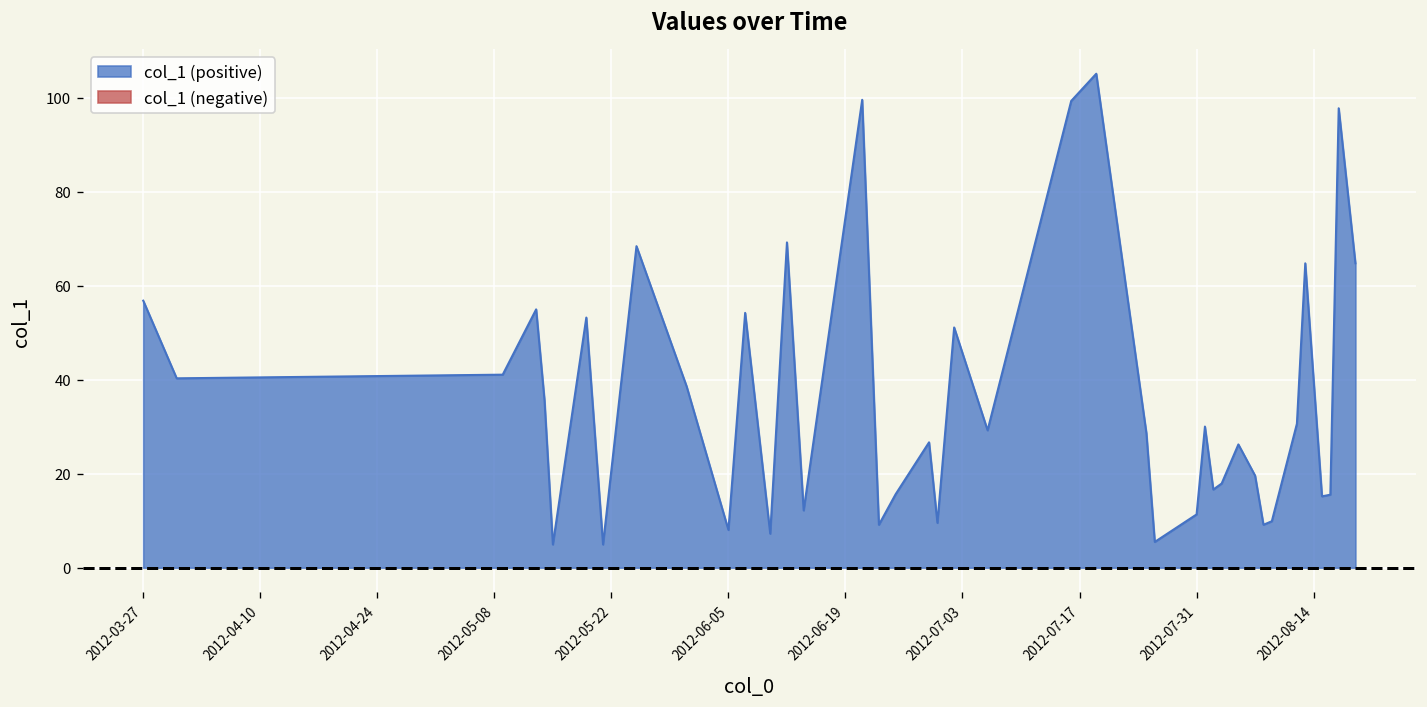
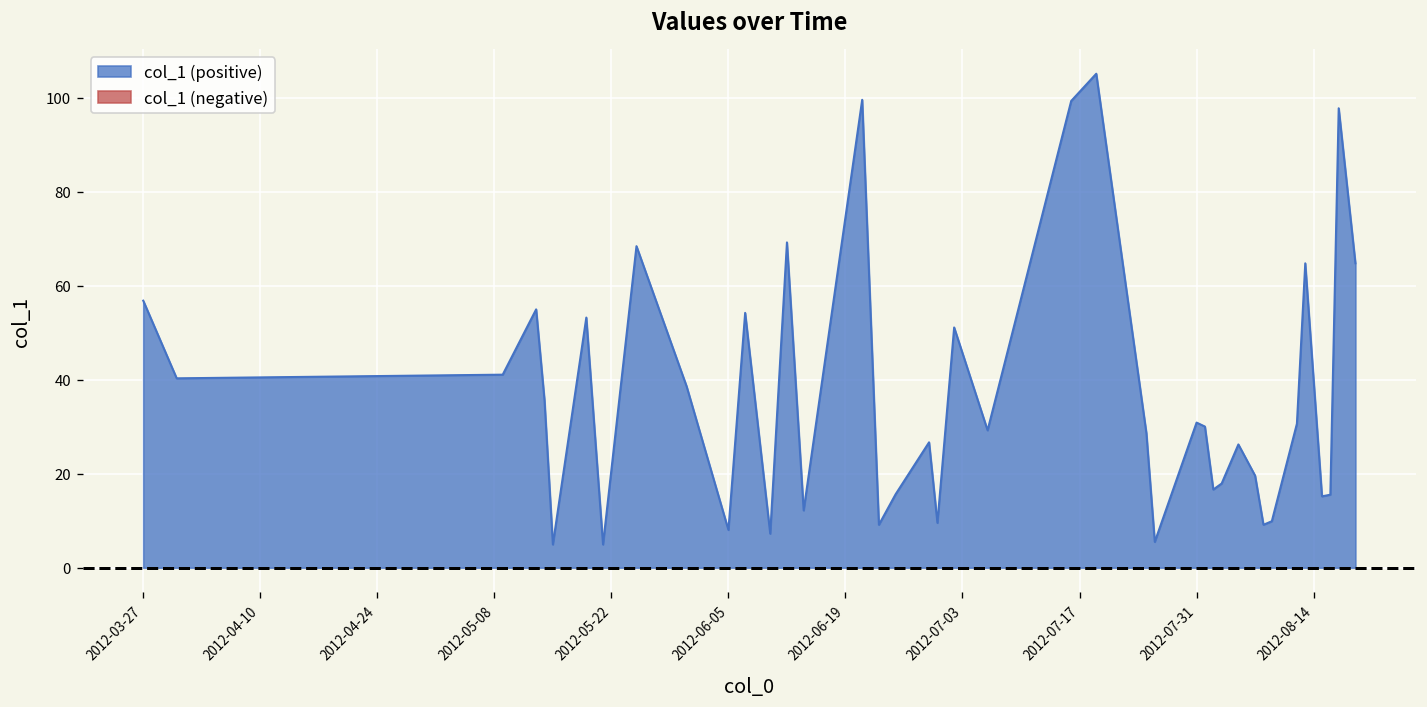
  {
    "2012-03-27": 57,
    "2012-06-05": 8,
-   "2012-07-31": 11
+   "2012-07-31": 31
  }
